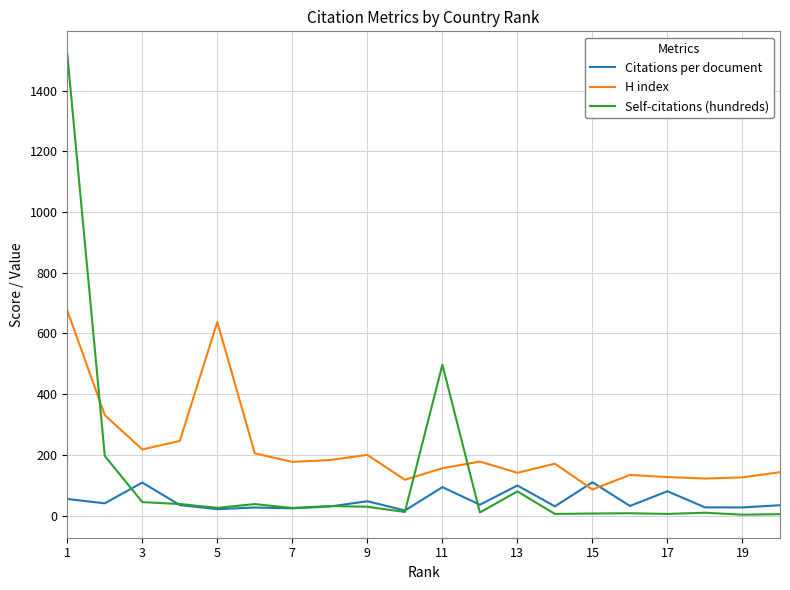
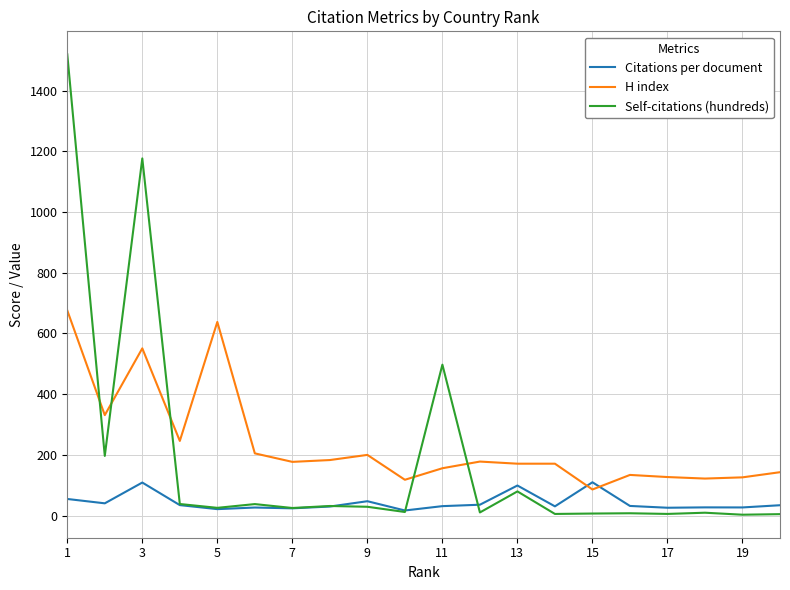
  {
    "Citations per document": {
      "1": 50,
      "3": 110,
      "9": 50,
-     "11": 90,
+     "11": 30,
      "13": 100,
      "15": 110,
-     "17": 80,
+     "17": 30,
      "19": 30
    },
    "H index": {
      "1": 680,
-     "3": 220,
+     "3": 550,
      "5": 640,
      "7": 180,
      "9": 200,
      "11": 160,
-     "13": 140,
+     "13": 170,
      "15": 90,
      "17": 130,
      "19": 130
    },
    "Self-citations (hundreds)": {
      "1": 1520,
-     "3": 40,
+     "3": 1180,
      "9": 30,
      "11": 500,
      "13": 80,
      "15": 10,
      "17": 10,
      "19": 0
    }
  }
